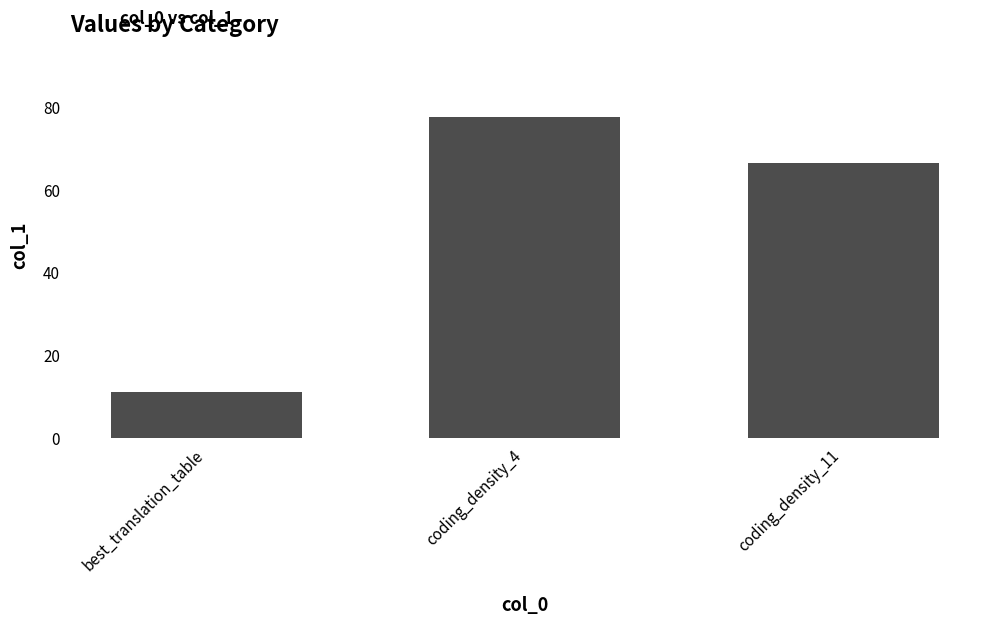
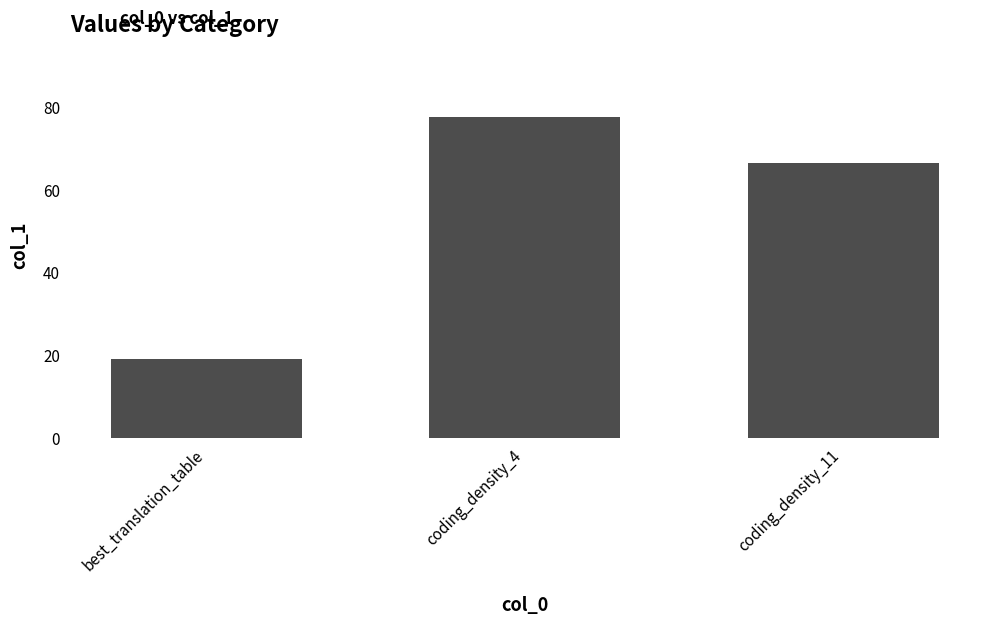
  {
-   "best_translation_table": 11,
+   "best_translation_table": 19,
    "coding_density_4": 78,
    "coding_density_11": 67
  }
